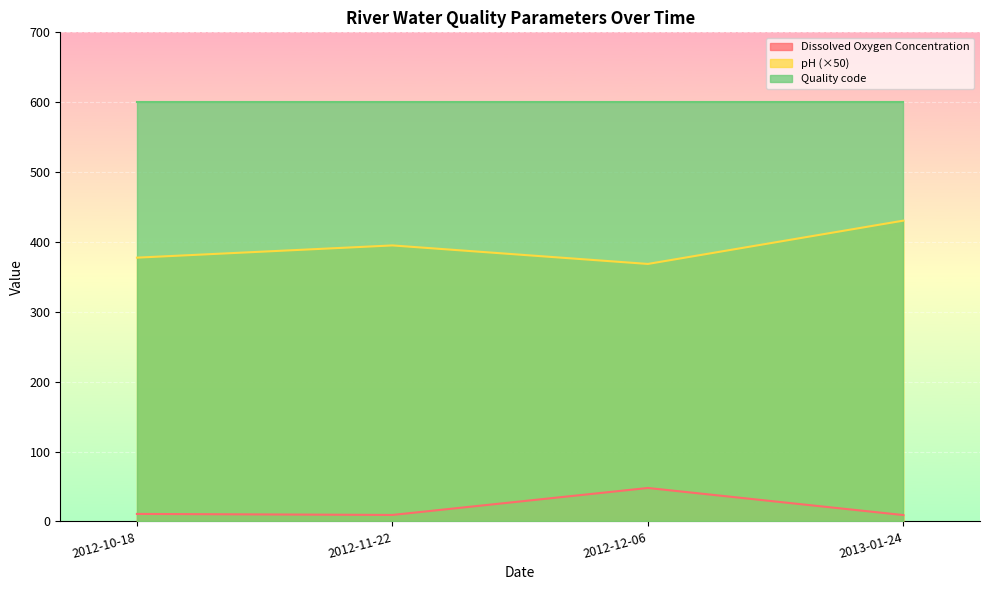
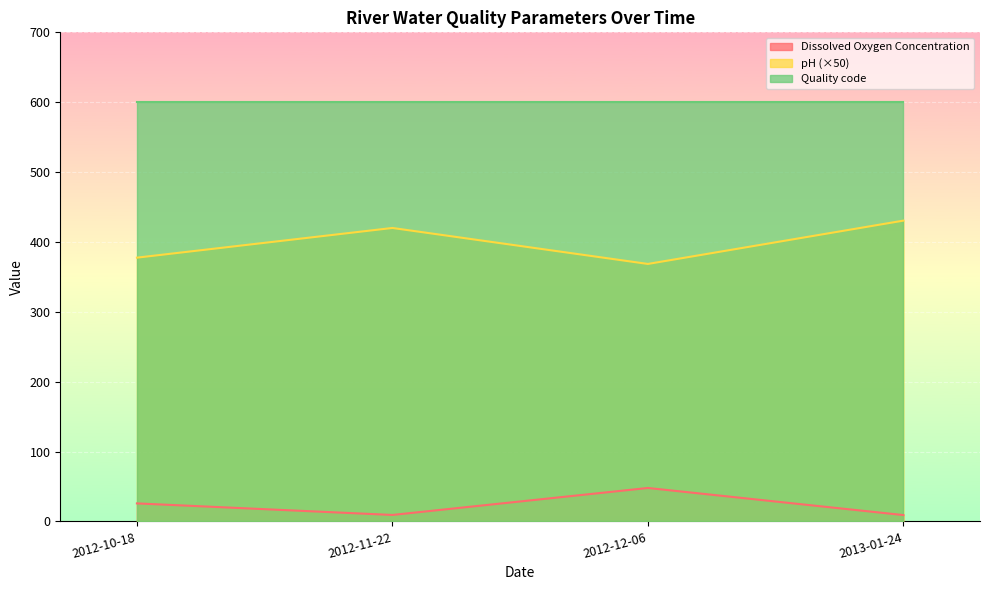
  {
    "Dissolved Oxygen Concentration": {
-     "2012-10-18": 10,
+     "2012-10-18": 30,
      "2012-11-22": 10,
      "2012-12-06": 50,
      "2013-01-24": 10
    },
    "pH (×50)": {
      "2012-10-18": 380,
-     "2012-11-22": 400,
+     "2012-11-22": 420,
      "2012-12-06": 370,
      "2013-01-24": 430
    },
    "Quality code": {
      "2012-10-18": 600,
      "2012-11-22": 600,
      "2012-12-06": 600,
      "2013-01-24": 600
    }
  }
